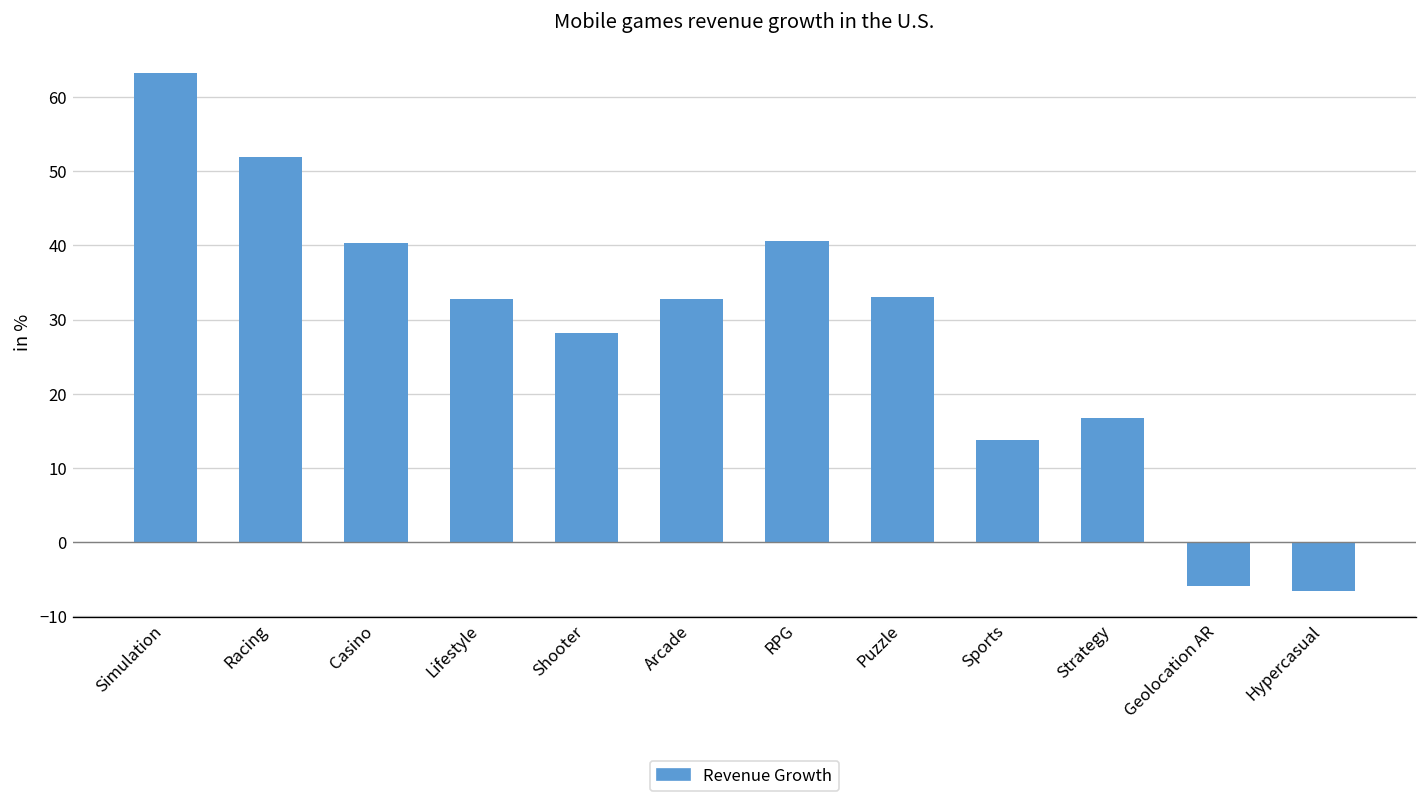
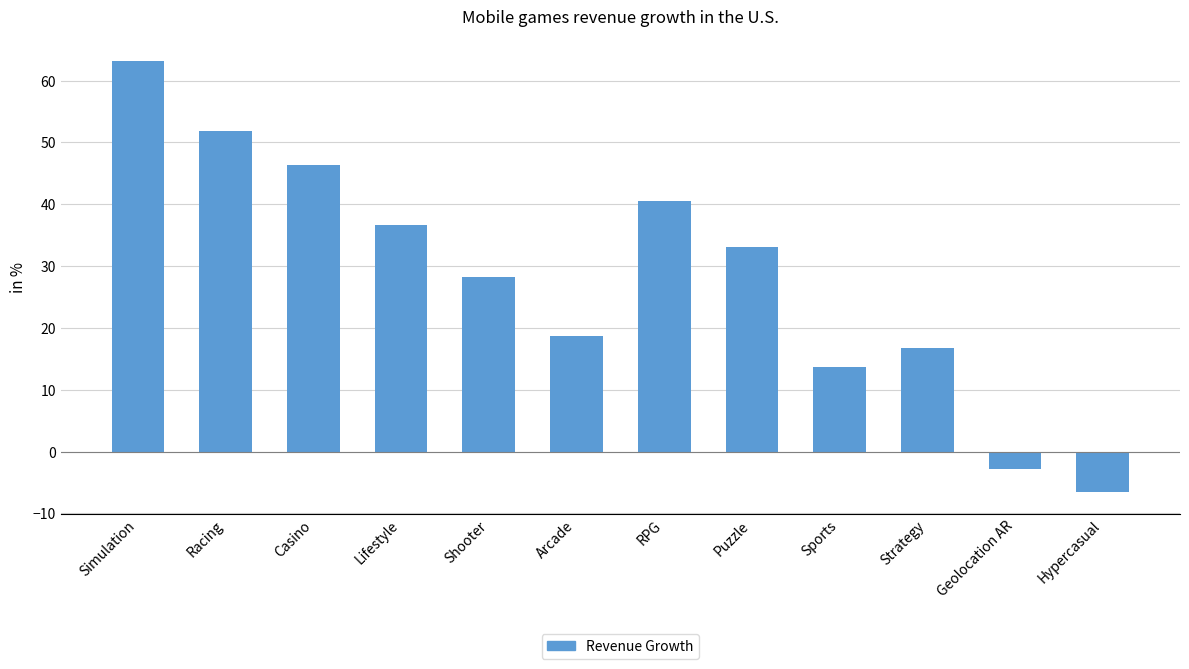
  {
    "Simulation": 63,
    "Racing": 52,
-   "Casino": 40,
-   "Lifestyle": 33,
+   "Casino": 46,
+   "Lifestyle": 37,
    "Shooter": 28,
-   "Arcade": 33,
+   "Arcade": 19,
    "RPG": 41,
    "Puzzle": 33,
    "Sports": 14,
    "Strategy": 17,
-   "Geolocation AR": -6,
+   "Geolocation AR": -3,
    "Hypercasual": -7
  }
